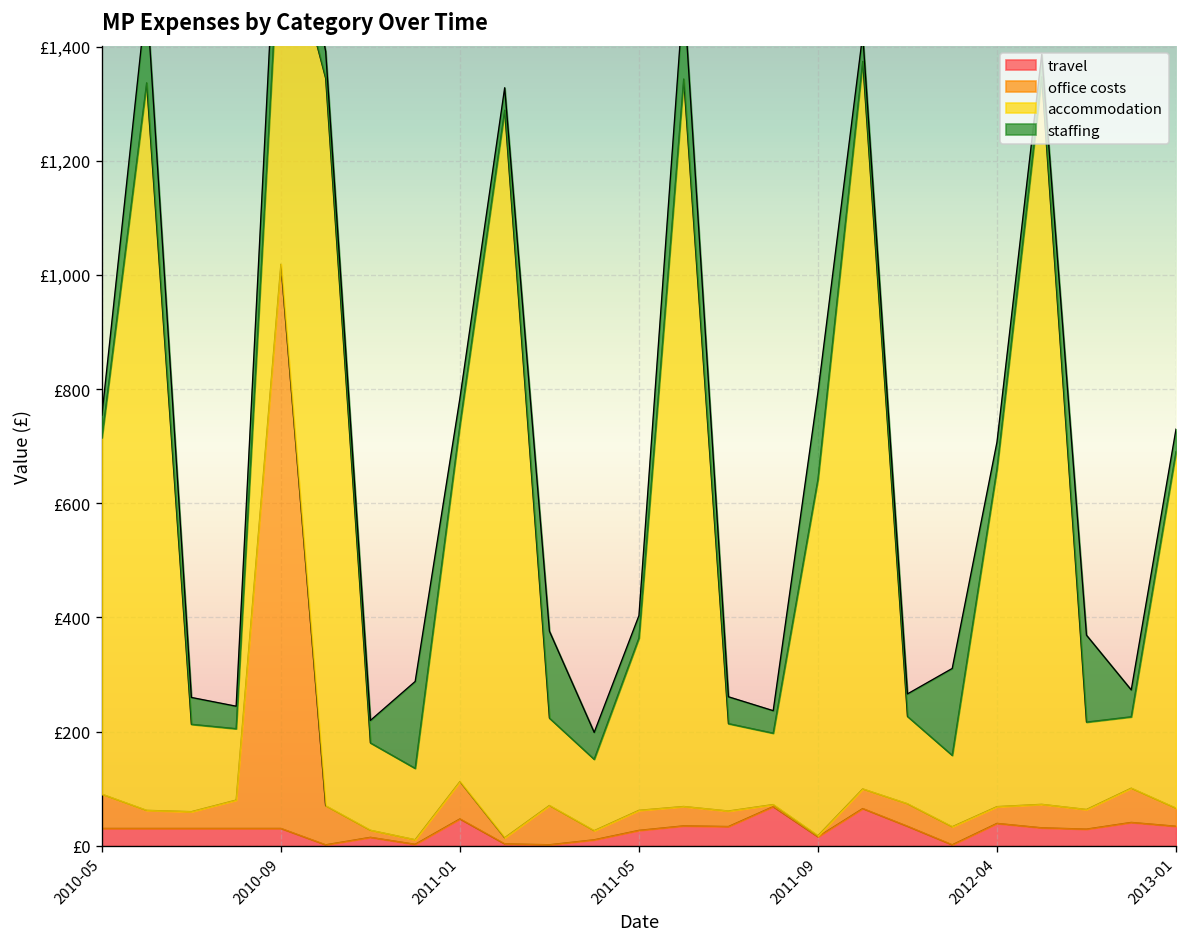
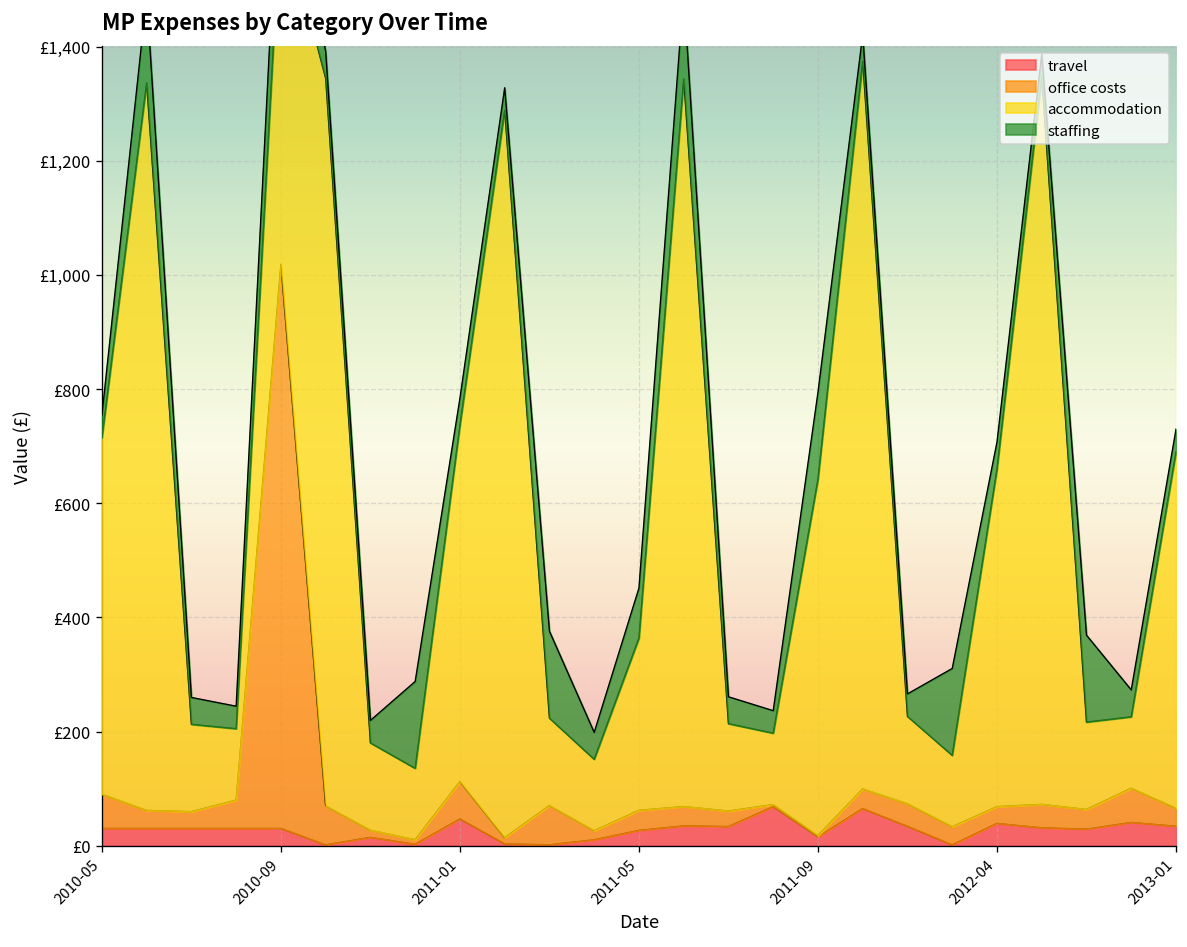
  {
    "travel": {
      "2010-05": "£30",
      "2010-09": "£30",
      "2011-01": "£50",
      "2011-05": "£30",
      "2012-04": "£40",
      "2013-01": "£30"
    },
    "office costs": {
      "2010-05": "£60",
      "2010-09": "£990",
      "2011-01": "£70",
      "2011-05": "£40",
      "2012-04": "£30",
      "2013-01": "£30"
    },
    "accommodation": {
      "2010-05": "£620",
      "2011-01": "£620",
      "2011-05": "£300",
      "2011-09": "£620",
      "2012-04": "£590",
      "2013-01": "£620"
    },
    "staffing": {
      "2010-05": "£40",
      "2011-01": "£50",
-     "2011-05": "£40",
+     "2011-05": "£90",
      "2011-09": "£150",
      "2012-04": "£50",
      "2013-01": "£40"
    }
  }
